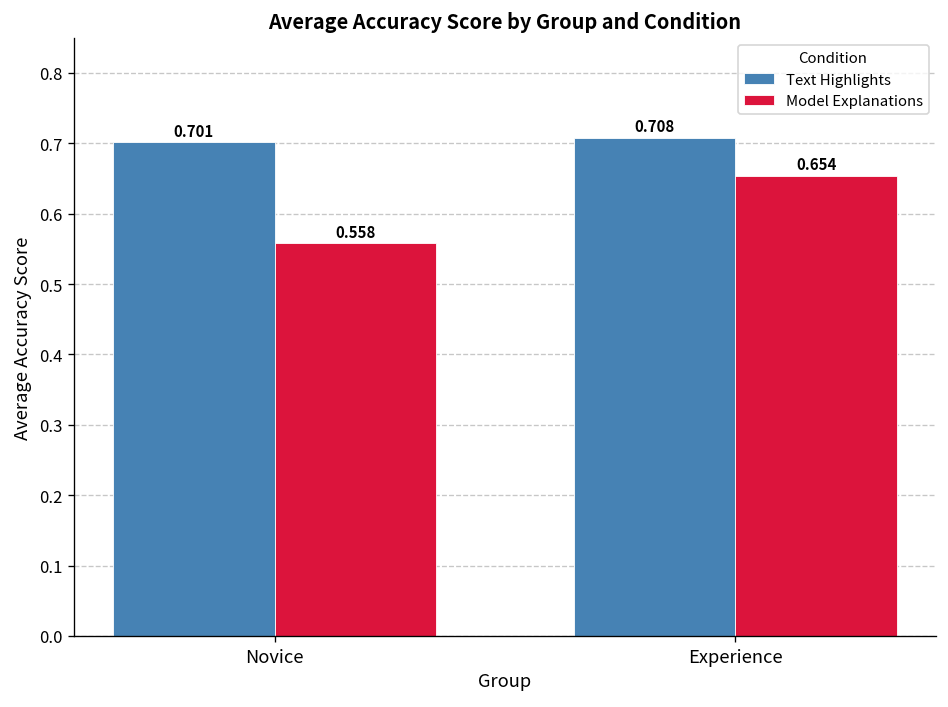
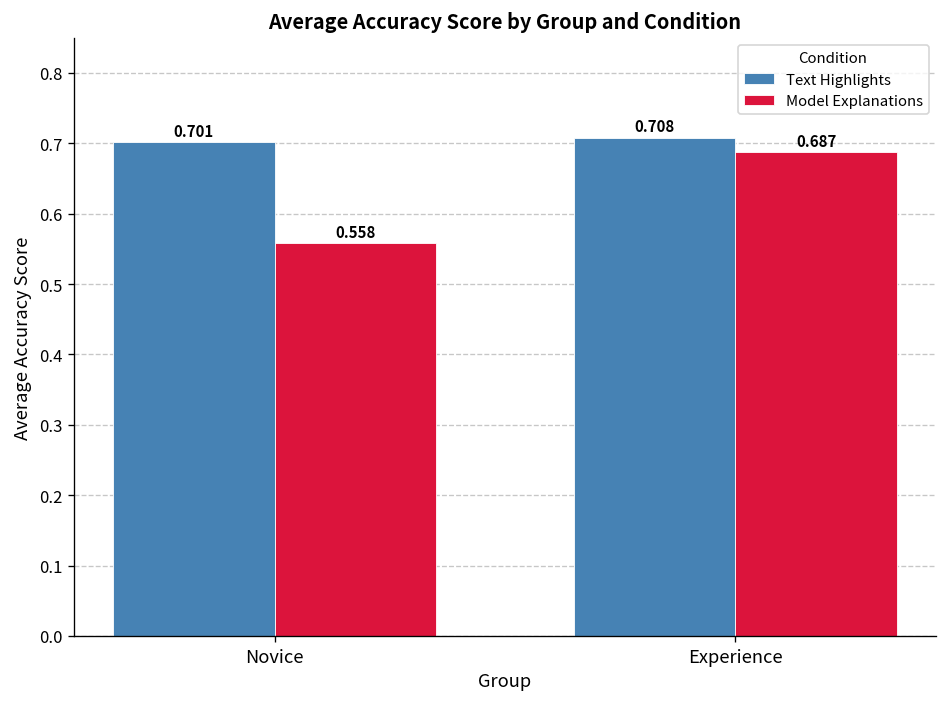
  {
    "Text Highlights": {
      "Novice": 0.701,
      "Experience": 0.708
    },
    "Model Explanations": {
      "Novice": 0.558,
-     "Experience": 0.654
+     "Experience": 0.687
    }
  }
